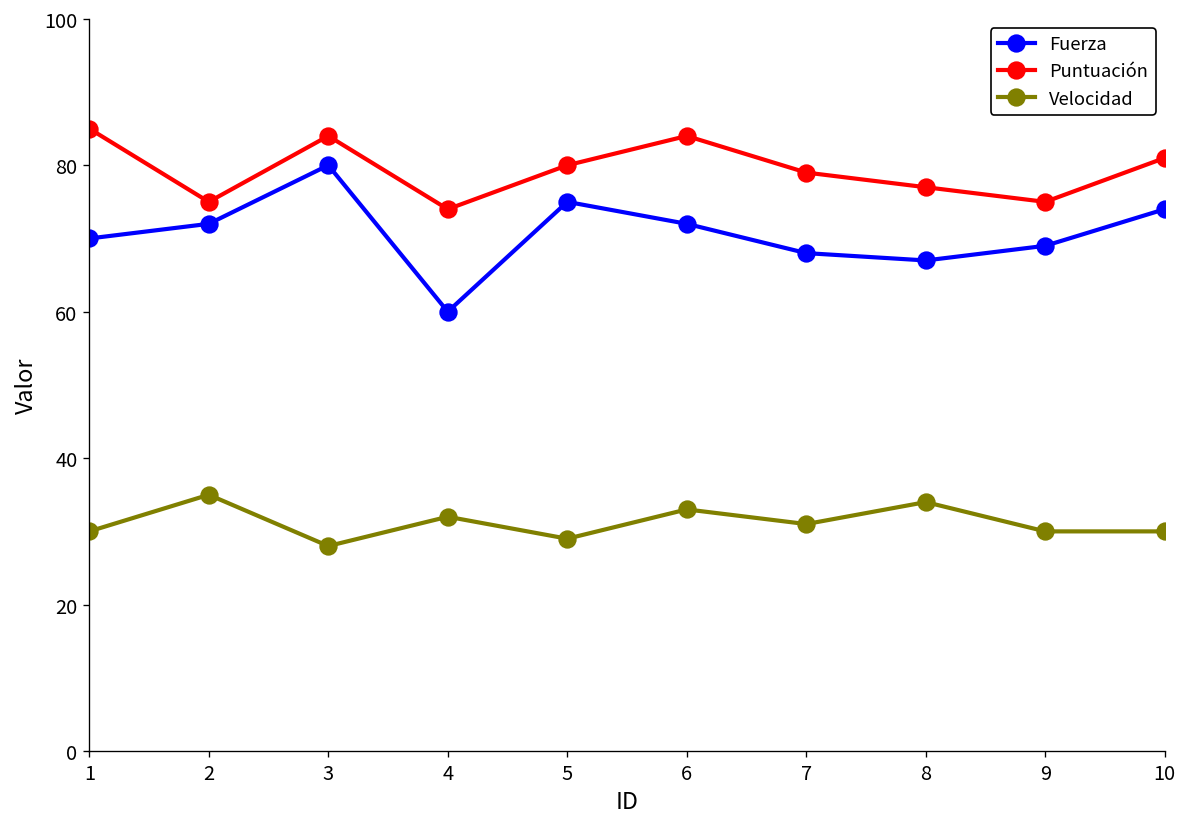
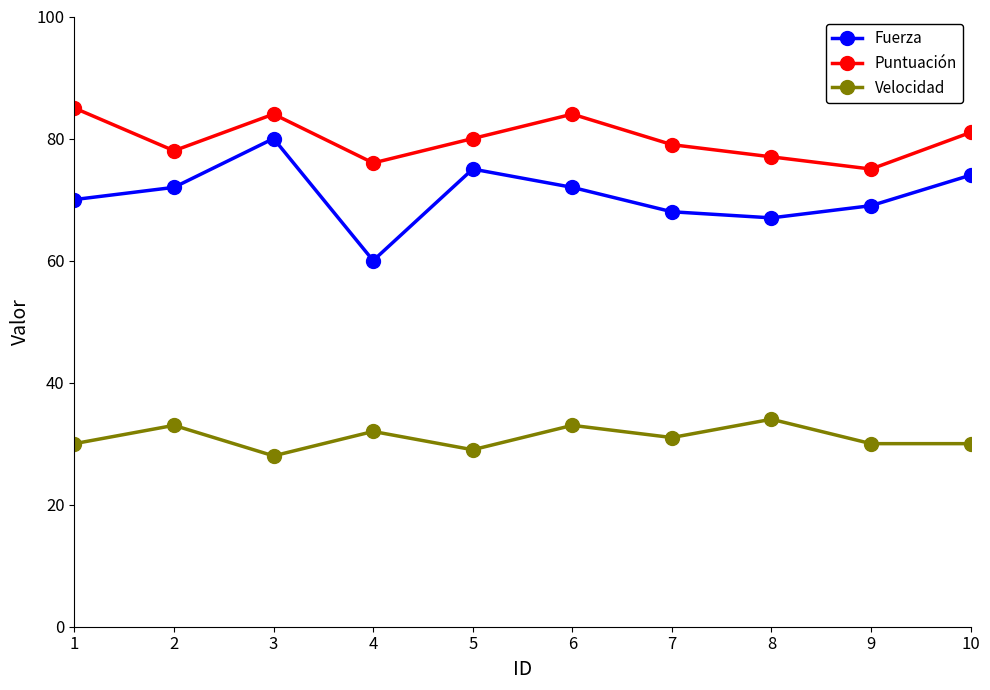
  {
    "Fuerza": {
      "1": 70,
      "2": 72,
      "3": 80,
      "4": 60,
      "5": 75,
      "6": 72,
      "7": 68,
      "8": 67,
      "9": 69,
      "10": 74
    },
    "Puntuación": {
      "1": 85,
-     "2": 75,
+     "2": 78,
      "3": 84,
-     "4": 74,
+     "4": 76,
      "5": 80,
      "6": 84,
      "7": 79,
      "8": 77,
      "9": 75,
      "10": 81
    },
    "Velocidad": {
      "1": 30,
-     "2": 35,
+     "2": 33,
      "3": 28,
      "4": 32,
      "5": 29,
      "6": 33,
      "7": 31,
      "8": 34,
      "9": 30,
      "10": 30
    }
  }
